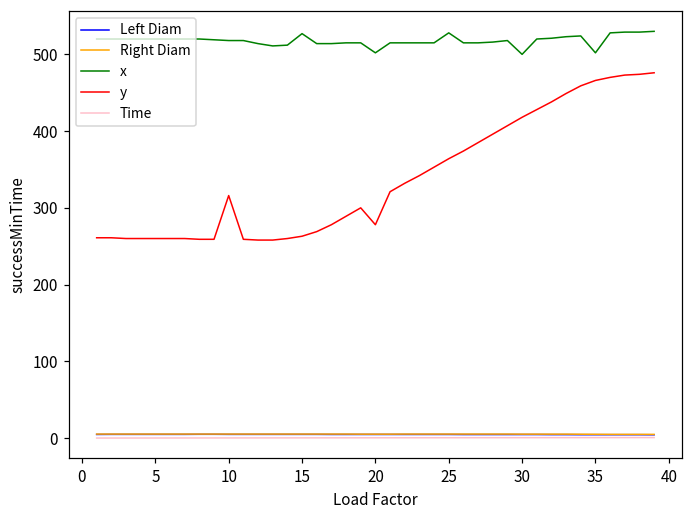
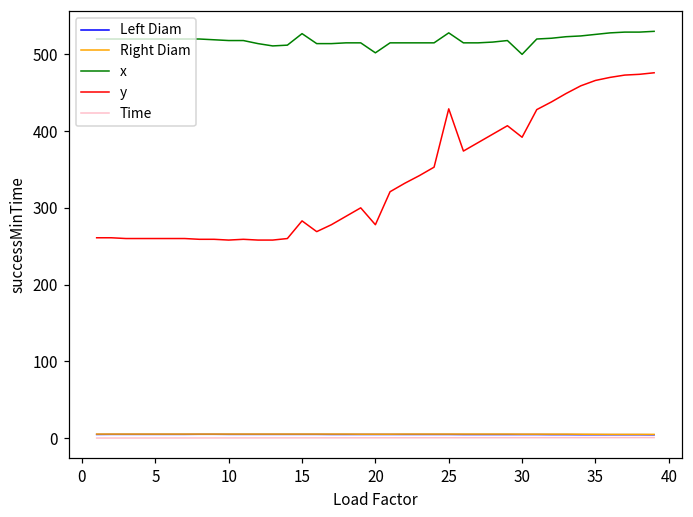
  {
    "Right Diam": {
      "35": 0
    },
    "x": {
      "10": 520,
      "15": 530,
      "20": 500,
      "25": 530,
      "30": 500,
-     "35": 500
+     "35": 530
    },
    "y": {
      "5": 260,
-     "10": 320,
-     "15": 260,
+     "10": 260,
+     "15": 280,
      "20": 280,
-     "25": 360,
-     "30": 420,
+     "25": 430,
+     "30": 390,
      "35": 470
    },
    "Time": {
      "5": 0,
      "10": 0,
      "15": 0,
      "20": 0,
      "25": 0,
      "30": 0,
      "35": 0
    }
  }
